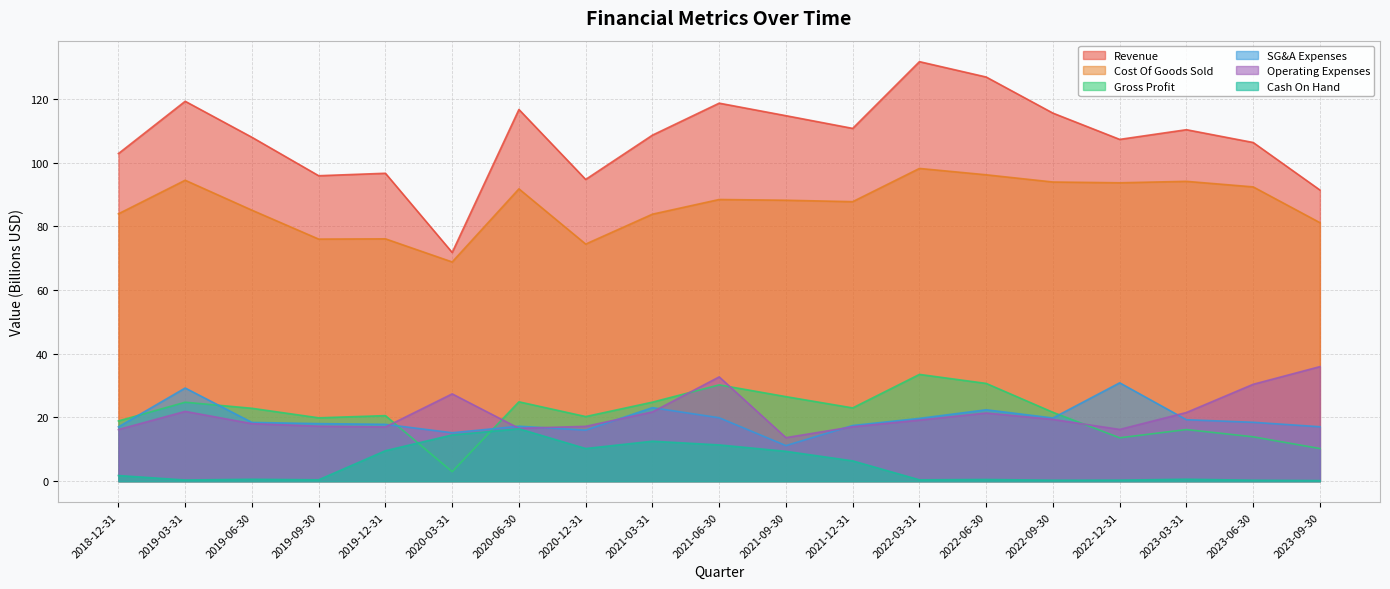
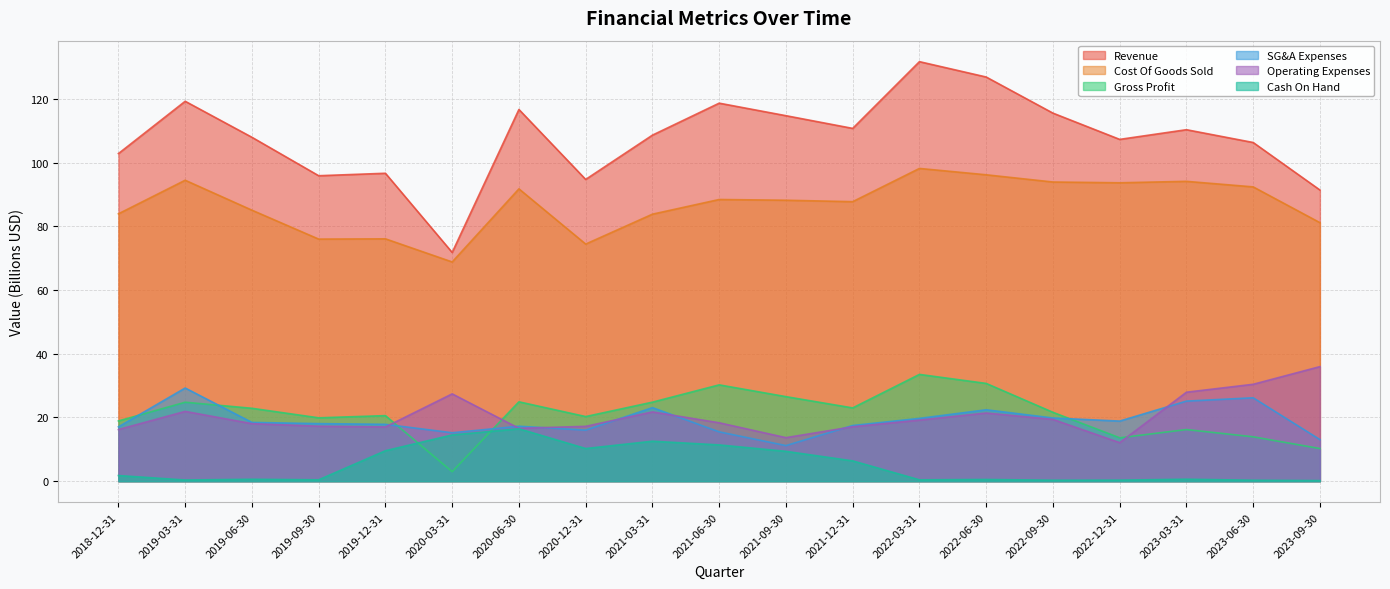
  {
    "SG&A Expenses": {
      "2018-12-31": 17,
      "2019-03-31": 29,
      "2019-09-30": 18,
      "2019-12-31": 18,
      "2020-12-31": 16,
      "2021-03-31": 23,
-     "2021-06-30": 20,
+     "2021-06-30": 15,
      "2021-09-30": 11,
      "2022-06-30": 22,
-     "2022-12-31": 31,
-     "2023-03-31": 19,
-     "2023-06-30": 18,
-     "2023-09-30": 17
+     "2022-12-31": 19,
+     "2023-03-31": 25,
+     "2023-06-30": 26,
+     "2023-09-30": 13
    },
    "Operating Expenses": {
      "2018-12-31": 16,
      "2019-03-31": 22,
      "2019-09-30": 17,
      "2019-12-31": 17,
      "2020-03-31": 27,
      "2020-12-31": 17,
      "2021-03-31": 22,
-     "2021-06-30": 33,
+     "2021-06-30": 18,
      "2021-09-30": 14,
      "2022-06-30": 21,
-     "2022-12-31": 16,
-     "2023-03-31": 22,
+     "2022-12-31": 12,
+     "2023-03-31": 28,
      "2023-06-30": 30,
      "2023-09-30": 36
    }
  }
